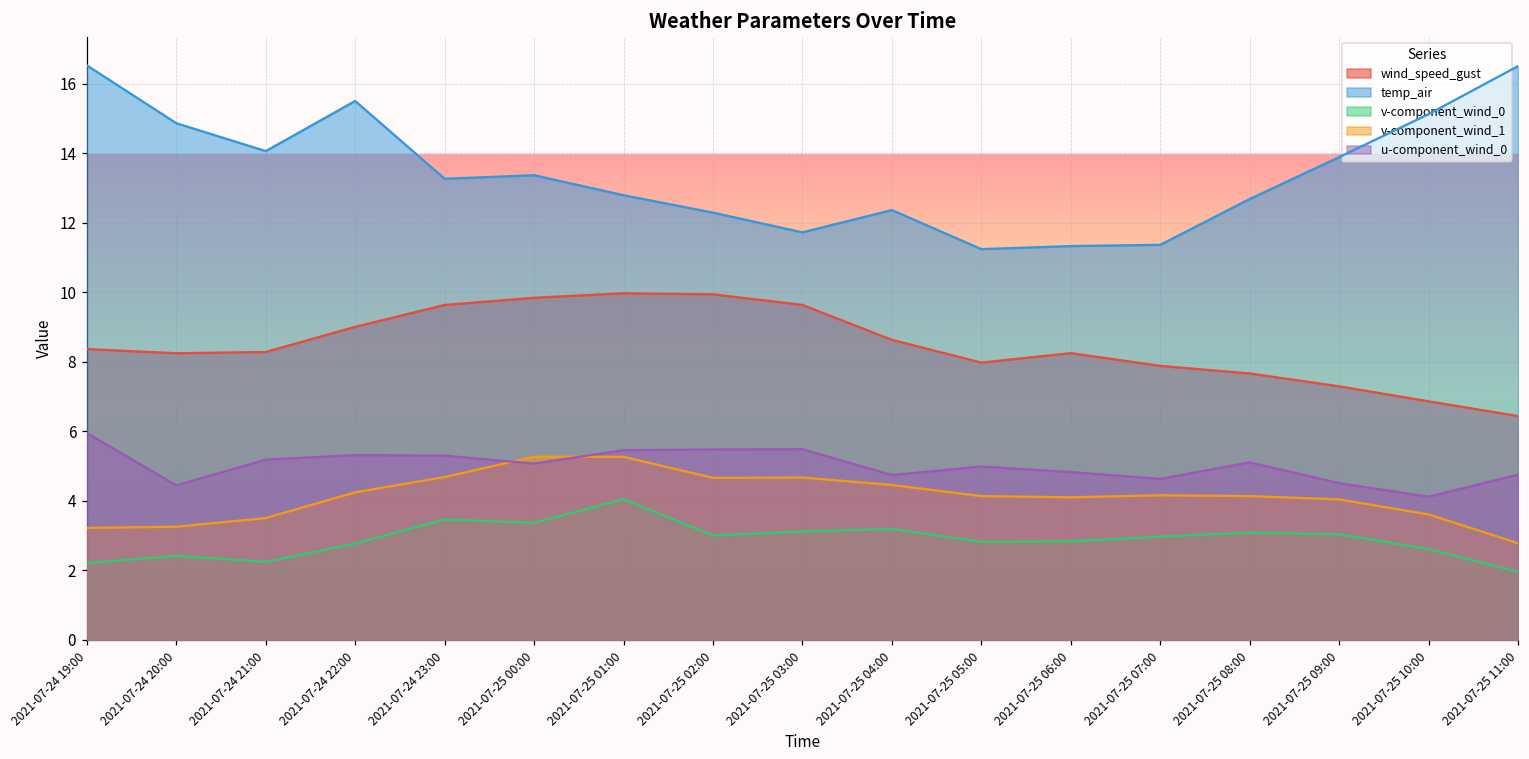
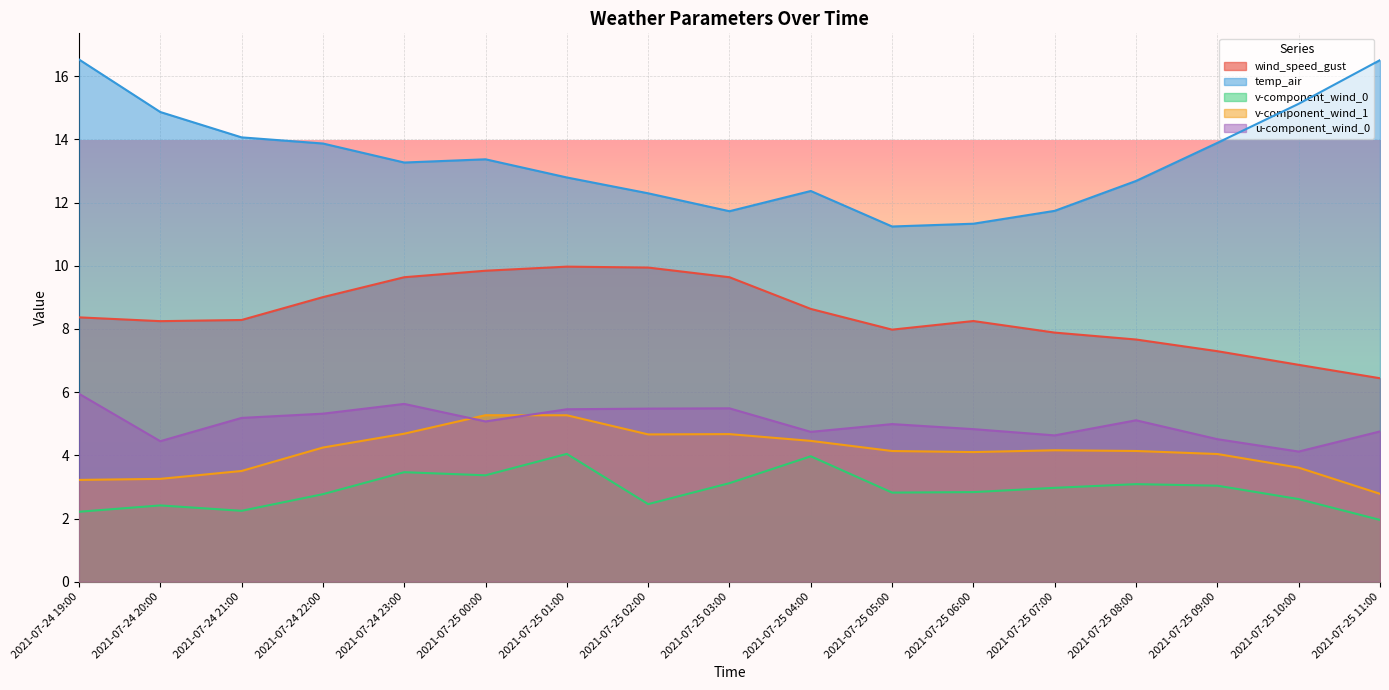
  {
    "wind_speed_gust": {
      "2021-07-24 19:00": 8.4,
      "2021-07-24 20:00": 8.2,
      "2021-07-24 21:00": 8.3,
      "2021-07-24 22:00": 9.0,
      "2021-07-24 23:00": 9.6,
      "2021-07-25 00:00": 9.8,
      "2021-07-25 01:00": 10.0,
      "2021-07-25 02:00": 9.9,
      "2021-07-25 03:00": 9.6,
      "2021-07-25 04:00": 8.6,
      "2021-07-25 05:00": 8.0,
      "2021-07-25 06:00": 8.3,
      "2021-07-25 07:00": 7.9,
      "2021-07-25 08:00": 7.7,
      "2021-07-25 09:00": 7.3,
      "2021-07-25 10:00": 6.9,
      "2021-07-25 11:00": 6.4
    },
    "temp_air": {
      "2021-07-24 19:00": 16.5,
      "2021-07-24 20:00": 14.9,
      "2021-07-24 21:00": 14.1,
-     "2021-07-24 22:00": 15.5,
+     "2021-07-24 22:00": 13.9,
      "2021-07-24 23:00": 13.3,
      "2021-07-25 00:00": 13.4,
      "2021-07-25 01:00": 12.8,
      "2021-07-25 02:00": 12.3,
      "2021-07-25 03:00": 11.7,
      "2021-07-25 04:00": 12.4,
      "2021-07-25 05:00": 11.2,
      "2021-07-25 06:00": 11.3,
-     "2021-07-25 07:00": 11.4,
+     "2021-07-25 07:00": 11.7,
      "2021-07-25 08:00": 12.7,
      "2021-07-25 09:00": 13.9,
      "2021-07-25 11:00": 16.5
    },
    "v-component_wind_0": {
      "2021-07-24 19:00": 2.2,
      "2021-07-24 20:00": 2.4,
      "2021-07-24 21:00": 2.2,
      "2021-07-24 22:00": 2.8,
      "2021-07-24 23:00": 3.5,
      "2021-07-25 00:00": 3.4,
      "2021-07-25 01:00": 4.0,
-     "2021-07-25 02:00": 3.0,
+     "2021-07-25 02:00": 2.5,
      "2021-07-25 03:00": 3.1,
-     "2021-07-25 04:00": 3.2,
+     "2021-07-25 04:00": 4.0,
      "2021-07-25 05:00": 2.8,
      "2021-07-25 06:00": 2.8,
      "2021-07-25 07:00": 3.0,
      "2021-07-25 08:00": 3.1,
      "2021-07-25 09:00": 3.0,
      "2021-07-25 10:00": 2.6,
      "2021-07-25 11:00": 2.0
    },
    "v-component_wind_1": {
      "2021-07-24 19:00": 3.2,
      "2021-07-24 20:00": 3.3,
      "2021-07-24 21:00": 3.5,
      "2021-07-24 22:00": 4.2,
      "2021-07-24 23:00": 4.7,
      "2021-07-25 00:00": 5.3,
      "2021-07-25 01:00": 5.3,
      "2021-07-25 02:00": 4.7,
      "2021-07-25 03:00": 4.7,
      "2021-07-25 04:00": 4.5,
      "2021-07-25 05:00": 4.1,
      "2021-07-25 06:00": 4.1,
      "2021-07-25 07:00": 4.2,
      "2021-07-25 08:00": 4.1,
      "2021-07-25 09:00": 4.0,
      "2021-07-25 10:00": 3.6,
      "2021-07-25 11:00": 2.8
    },
    "u-component_wind_0": {
      "2021-07-24 19:00": 5.9,
      "2021-07-24 20:00": 4.4,
      "2021-07-24 21:00": 5.2,
      "2021-07-24 22:00": 5.3,
-     "2021-07-24 23:00": 5.3,
+     "2021-07-24 23:00": 5.6,
      "2021-07-25 00:00": 5.1,
      "2021-07-25 01:00": 5.5,
      "2021-07-25 02:00": 5.5,
      "2021-07-25 03:00": 5.5,
      "2021-07-25 04:00": 4.7,
      "2021-07-25 05:00": 5.0,
      "2021-07-25 06:00": 4.8,
      "2021-07-25 07:00": 4.6,
      "2021-07-25 08:00": 5.1,
      "2021-07-25 09:00": 4.5,
      "2021-07-25 10:00": 4.1,
      "2021-07-25 11:00": 4.8
    }
  }
